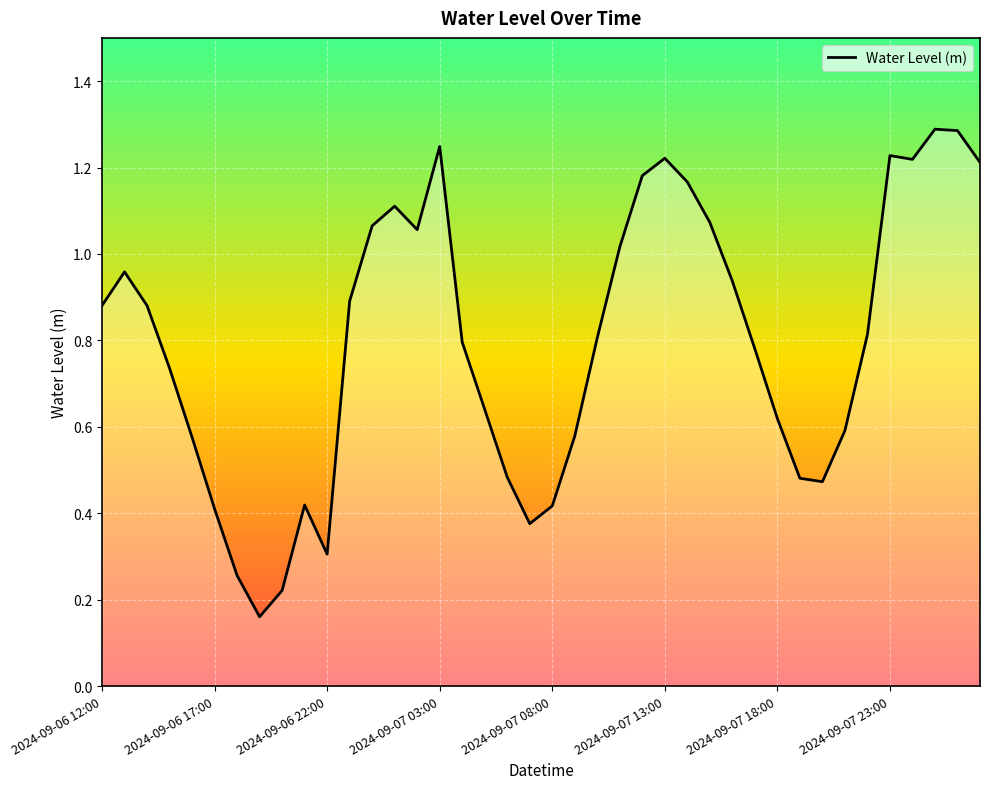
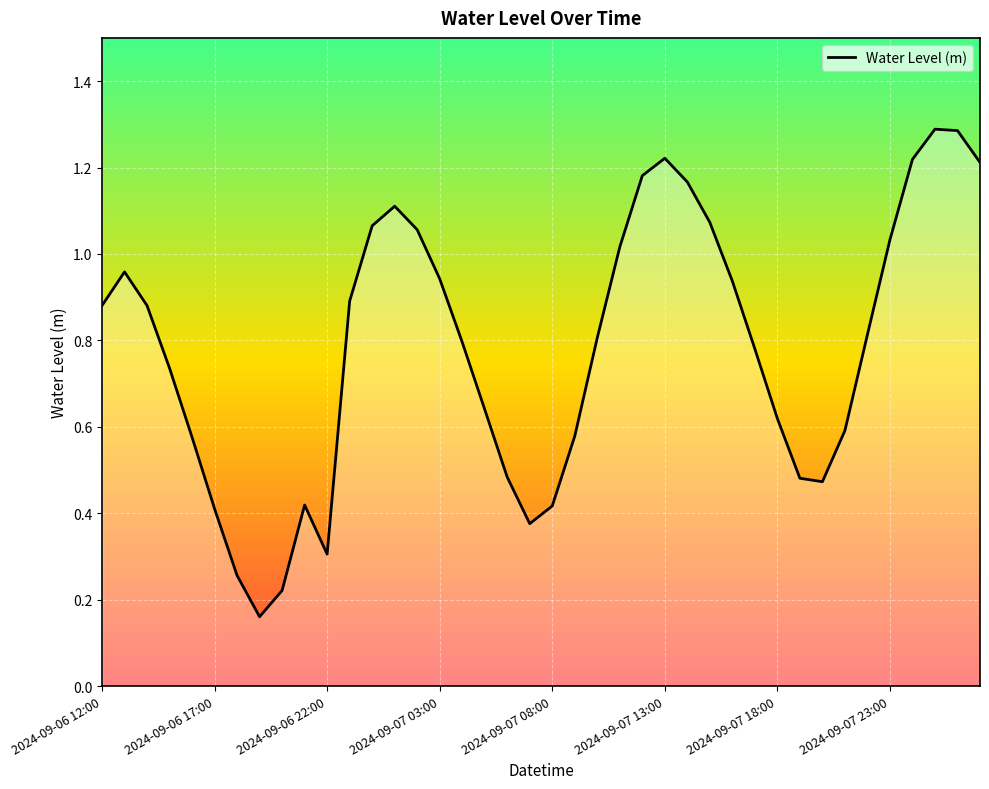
  {
    "2024-09-06 12:00": 0.88,
    "2024-09-06 17:00": 0.41,
    "2024-09-06 22:00": 0.31,
-   "2024-09-07 03:00": 1.25,
+   "2024-09-07 03:00": 0.94,
    "2024-09-07 08:00": 0.42,
    "2024-09-07 13:00": 1.22,
    "2024-09-07 18:00": 0.62,
-   "2024-09-07 23:00": 1.23
+   "2024-09-07 23:00": 1.03
  }
